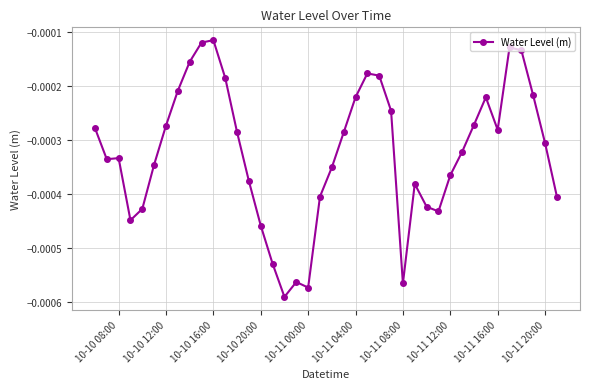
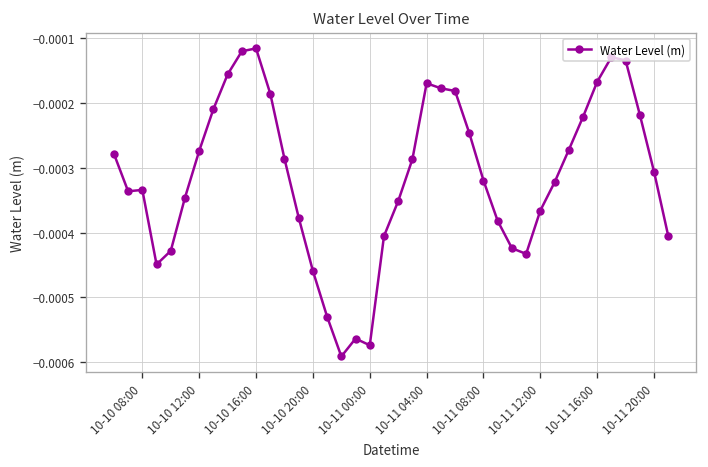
  {
    "10-10 08:00": -0.00033,
    "10-10 12:00": -0.00027,
    "10-10 16:00": -0.00012,
    "10-10 20:00": -0.00046,
    "10-11 00:00": -0.00057,
-   "10-11 04:00": -0.00022,
-   "10-11 08:00": -0.00057,
+   "10-11 04:00": -0.00017,
+   "10-11 08:00": -0.00032,
    "10-11 12:00": -0.00037,
-   "10-11 16:00": -0.00028,
+   "10-11 16:00": -0.00017,
    "10-11 20:00": -0.00031
  }
